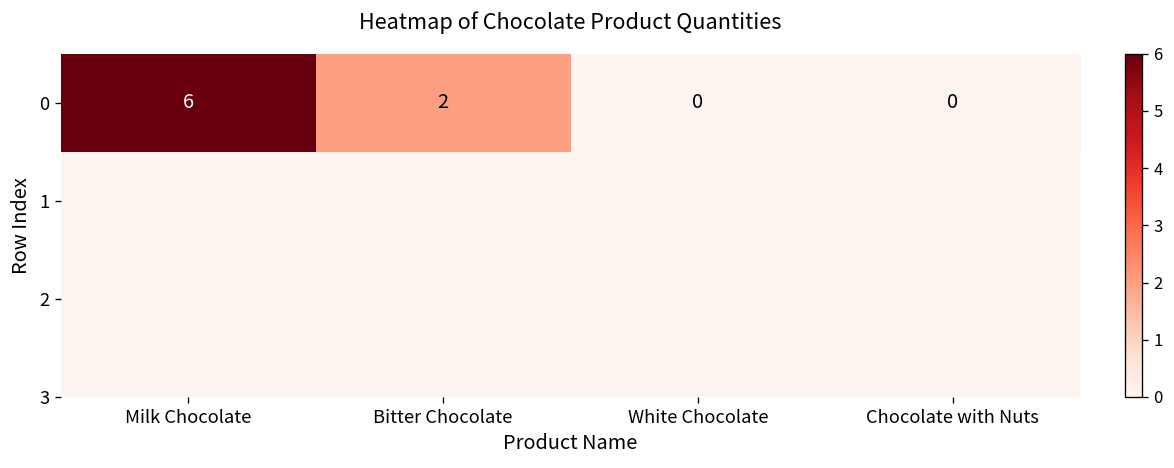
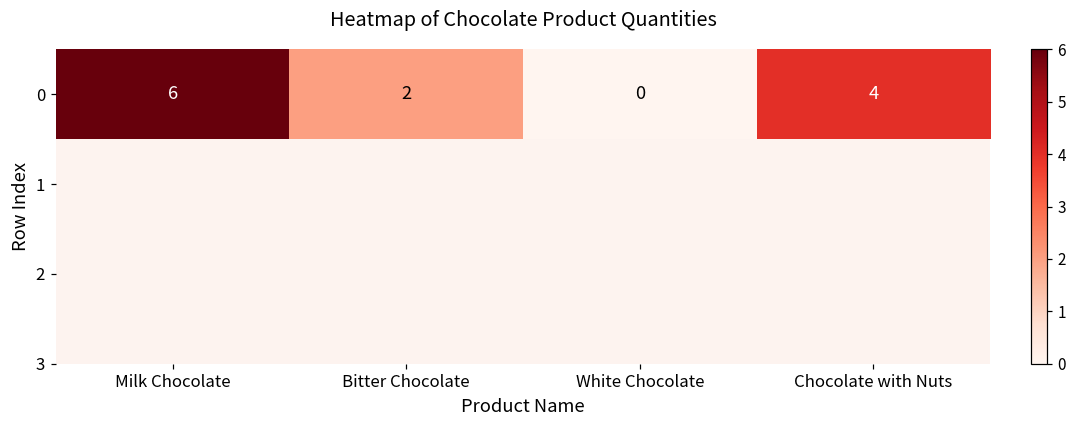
  {
    "0": {
      "Milk Chocolate": 6,
      "Bitter Chocolate": 2,
      "White Chocolate": 0,
-     "Chocolate with Nuts": 0
+     "Chocolate with Nuts": 4
    }
  }
